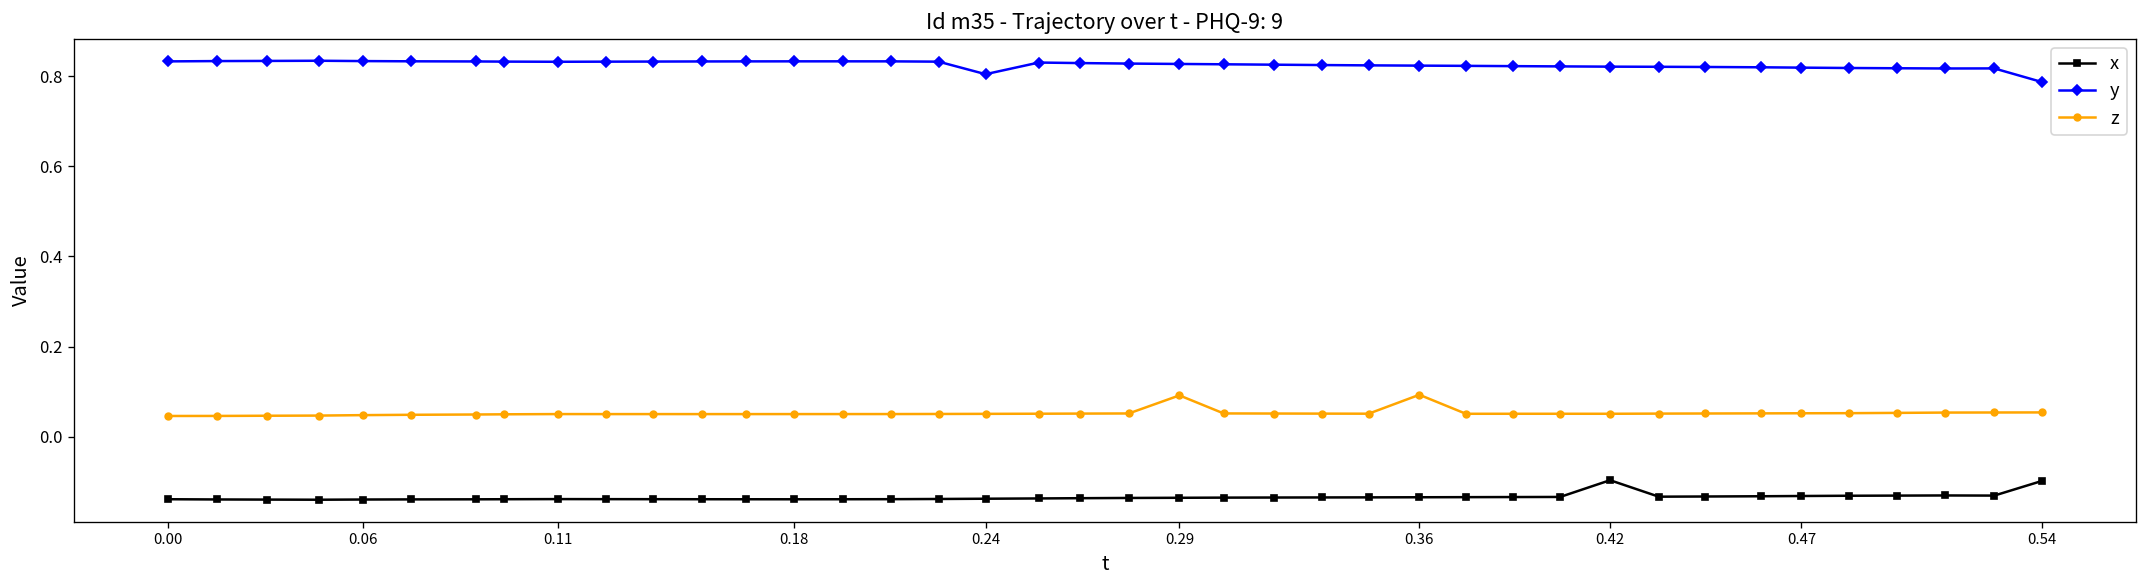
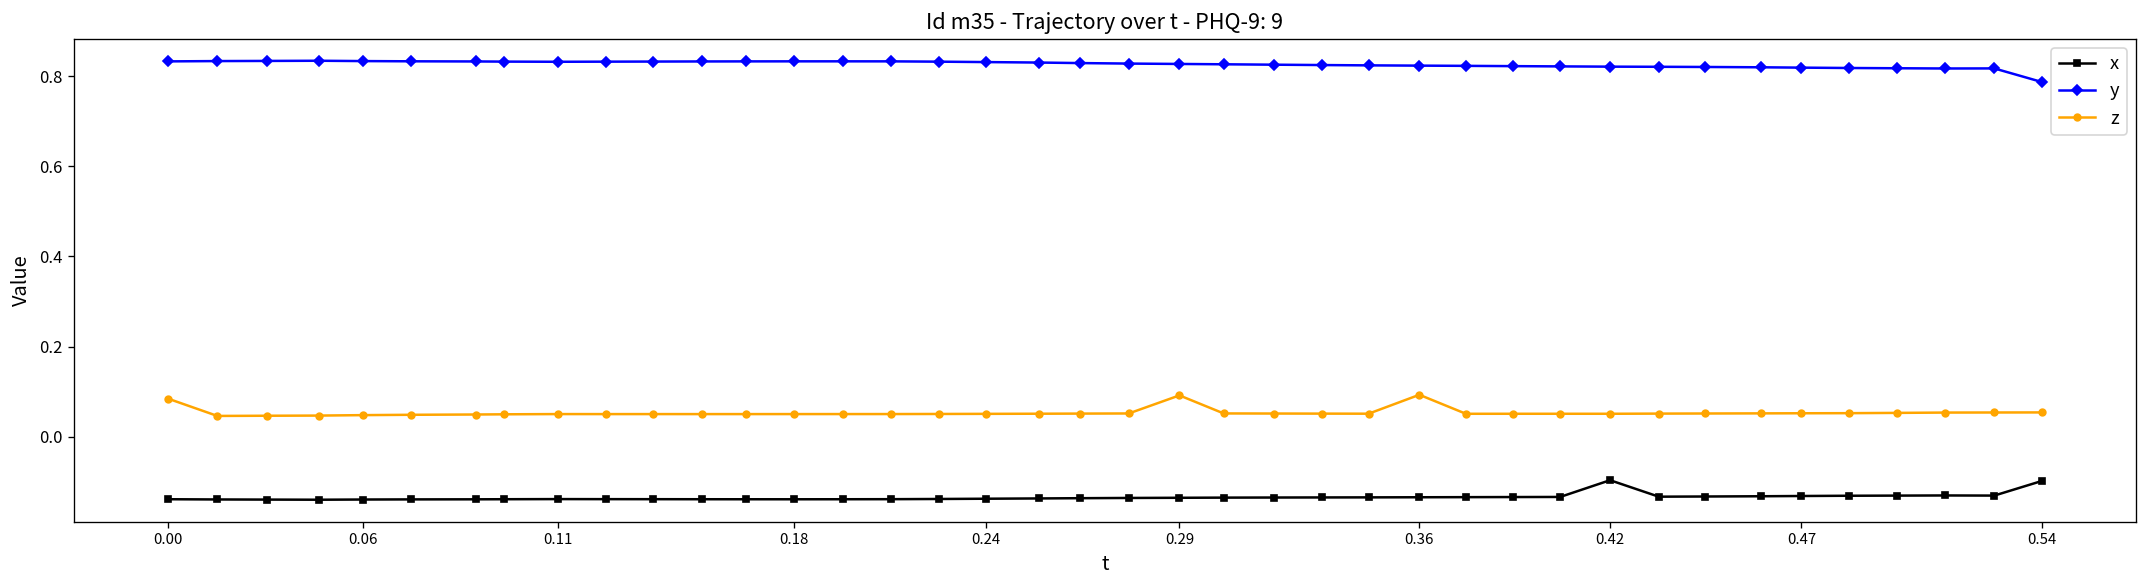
  {
    "x": {
      "0.00": -0.14,
      "0.06": -0.14,
      "0.11": -0.14,
      "0.18": -0.14,
      "0.24": -0.14,
      "0.29": -0.14,
      "0.36": -0.13,
      "0.42": -0.10,
      "0.47": -0.13,
      "0.54": -0.10
    },
    "y": {
      "0.00": 0.83,
      "0.06": 0.83,
      "0.11": 0.83,
      "0.18": 0.83,
-     "0.24": 0.80,
+     "0.24": 0.83,
      "0.29": 0.83,
      "0.36": 0.82,
      "0.42": 0.82,
      "0.47": 0.82,
      "0.54": 0.79
    },
    "z": {
-     "0.00": 0.05,
+     "0.00": 0.08,
      "0.06": 0.05,
      "0.11": 0.05,
      "0.18": 0.05,
      "0.24": 0.05,
      "0.29": 0.09,
      "0.36": 0.09,
      "0.42": 0.05,
      "0.47": 0.05,
      "0.54": 0.05
    }
  }
